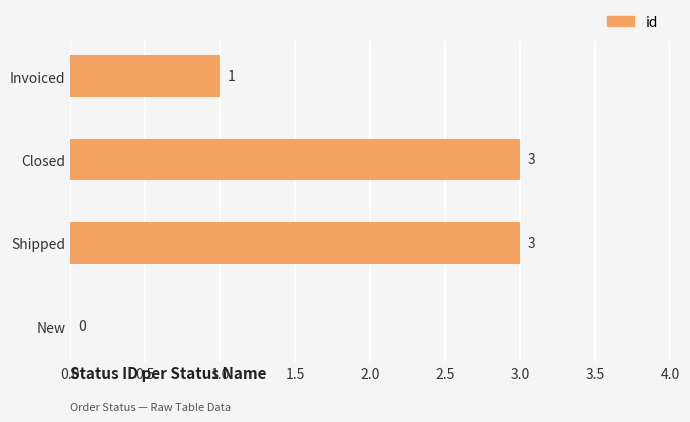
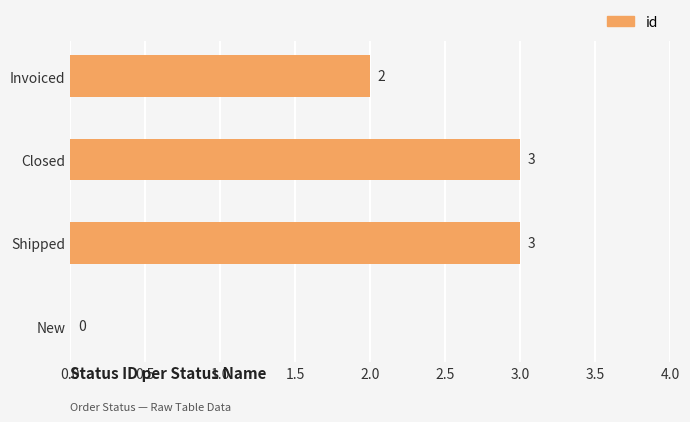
  {
-   "Invoiced": 1,
+   "Invoiced": 2,
    "Closed": 3,
    "Shipped": 3,
    "New": 0
  }
